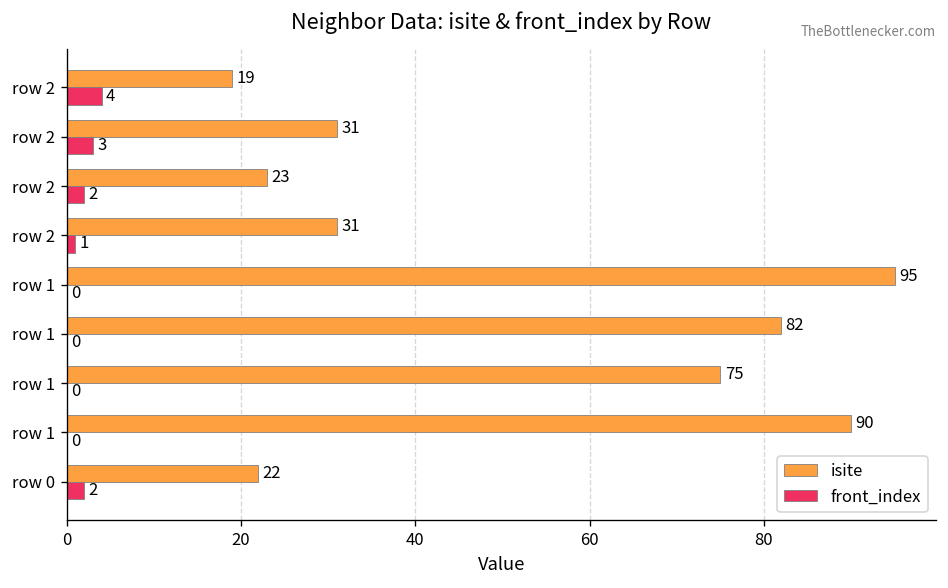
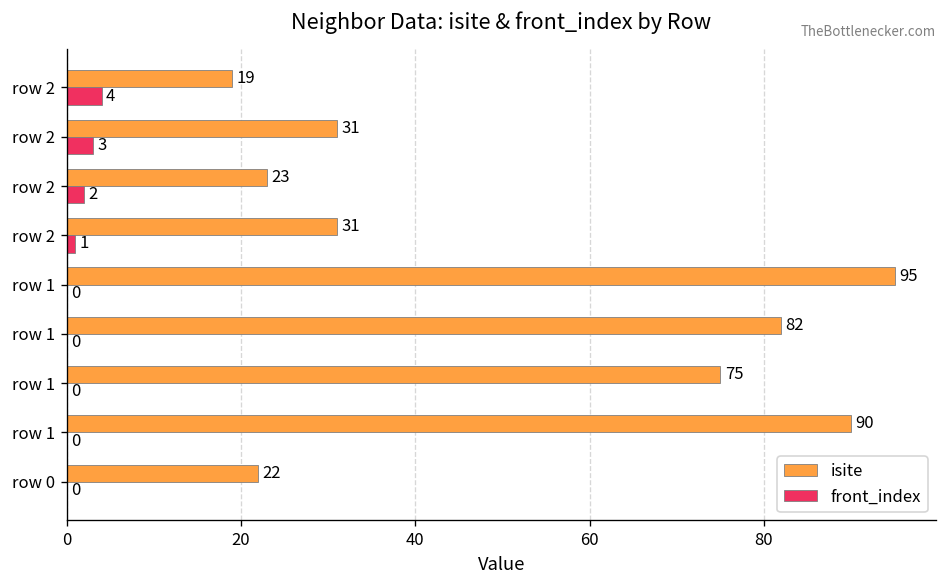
  {
    "isite": {
      "row 0": 22
    },
    "front_index": {
-     "row 0": 2
+     "row 0": 0
    }
  }
